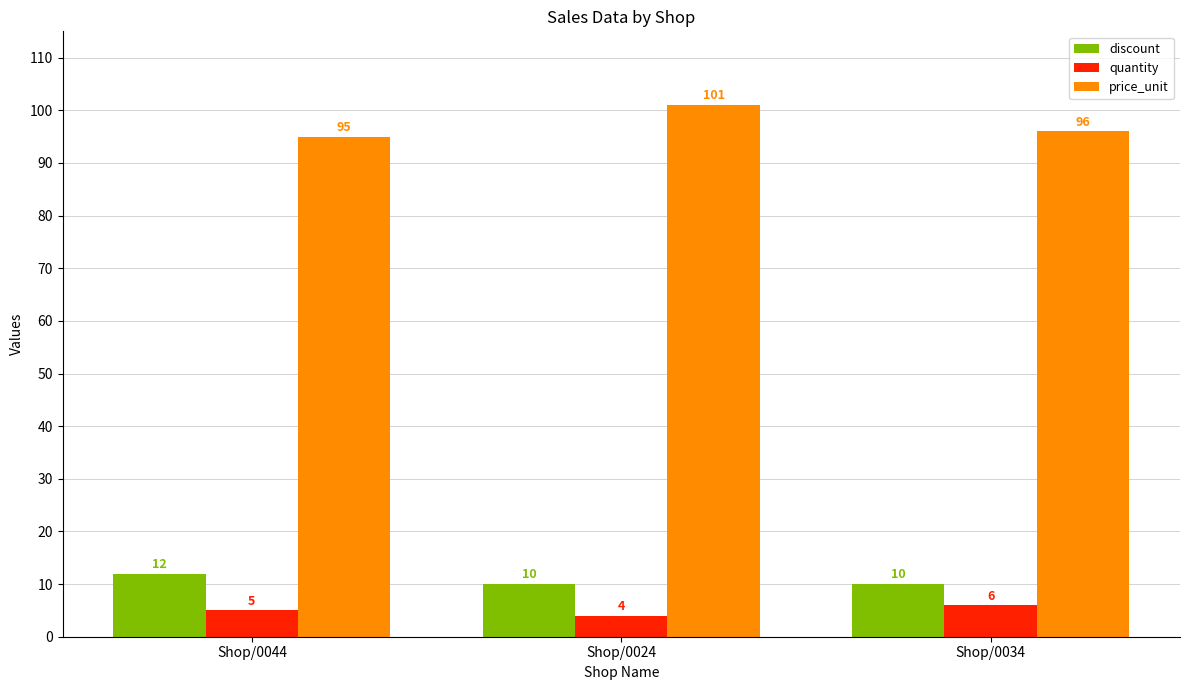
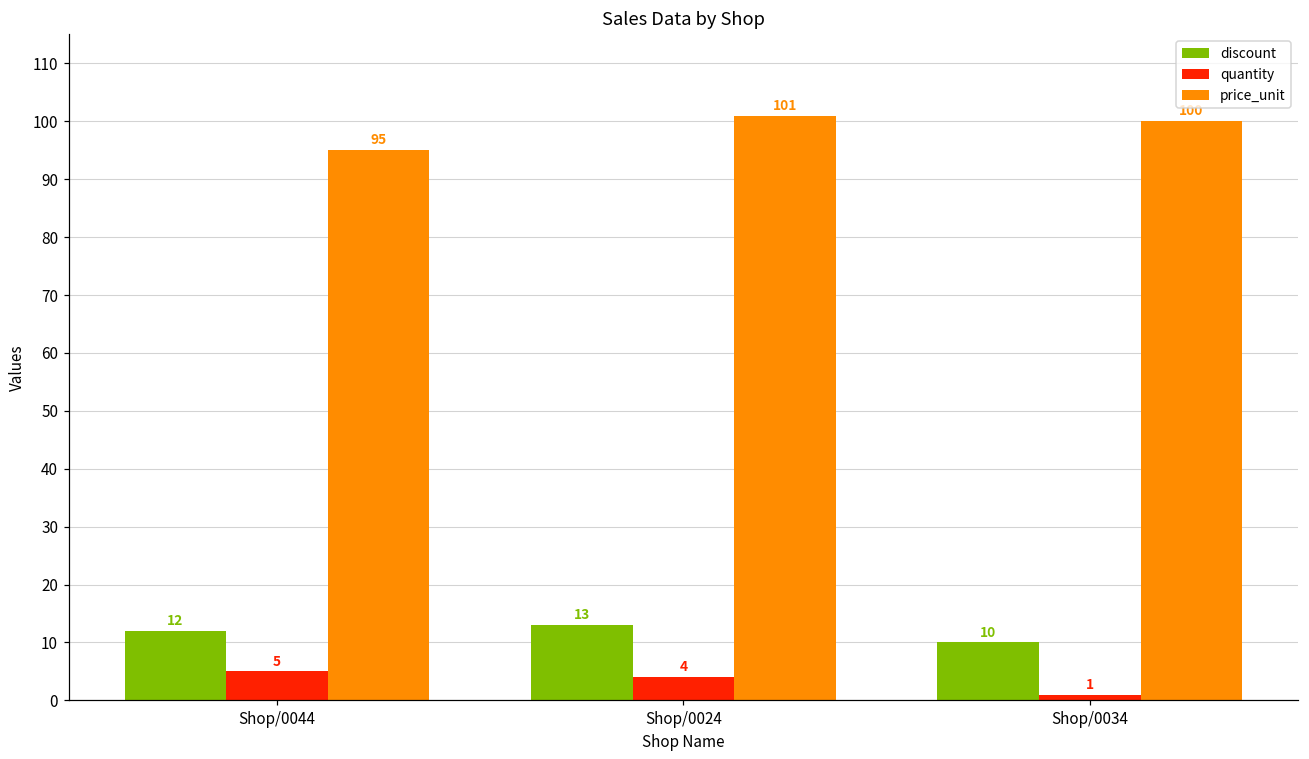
  {
    "discount": {
      "Shop/0044": 12,
-     "Shop/0024": 10,
+     "Shop/0024": 13,
      "Shop/0034": 10
    },
    "quantity": {
      "Shop/0044": 5,
      "Shop/0024": 4,
-     "Shop/0034": 6
+     "Shop/0034": 1
    },
    "price_unit": {
-     "Shop/0034": 96
+     "Shop/0034": 100
    }
  }
